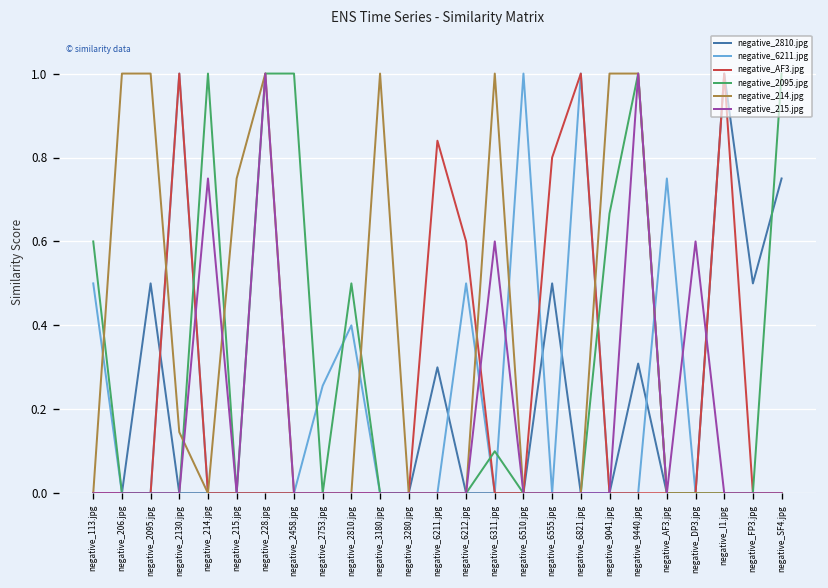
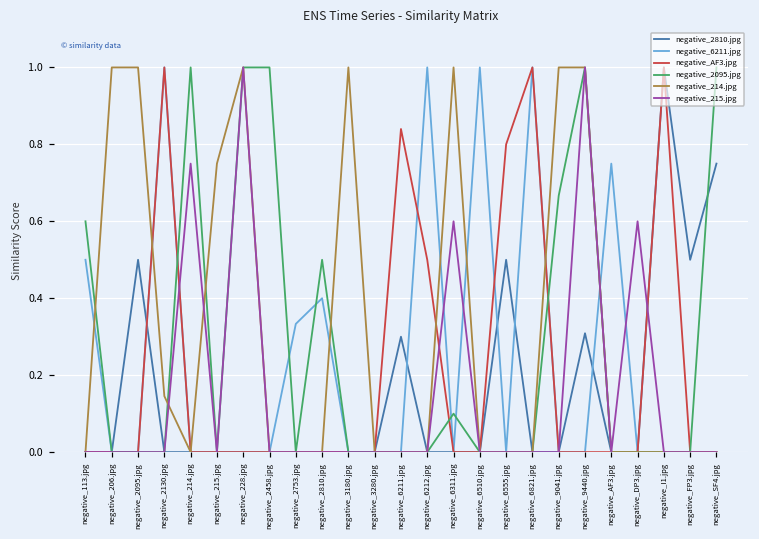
  {
    "negative_2810.jpg": {
      "negative_2095.jpg": 0.50,
      "negative_6211.jpg": 0.30,
      "negative_6555.jpg": 0.50,
      "negative_9440.jpg": 0.31,
      "negative_FP3.jpg": 0.50,
      "negative_SF4.jpg": 0.75
    },
    "negative_6211.jpg": {
      "negative_113.jpg": 0.50,
-     "negative_2753.jpg": 0.26,
+     "negative_2753.jpg": 0.33,
      "negative_2810.jpg": 0.40,
-     "negative_6212.jpg": 0.5,
+     "negative_6212.jpg": 1.0,
      "negative_6510.jpg": 1.00,
      "negative_AF3.jpg": 0.75
    },
    "negative_AF3.jpg": {
      "negative_6211.jpg": 0.84,
-     "negative_6212.jpg": 0.6,
+     "negative_6212.jpg": 0.5,
      "negative_6555.jpg": 0.8
    },
    "negative_2095.jpg": {
      "negative_113.jpg": 0.60,
      "negative_214.jpg": 1.00,
      "negative_2458.jpg": 1.00,
      "negative_2810.jpg": 0.50,
      "negative_6311.jpg": 0.10,
      "negative_9041.jpg": 0.67
    },
    "negative_214.jpg": {
      "negative_206.jpg": 1.00,
      "negative_2095.jpg": 1.00,
      "negative_2130.jpg": 0.15,
      "negative_215.jpg": 0.75,
      "negative_3180.jpg": 1.00,
      "negative_6311.jpg": 1.00,
      "negative_9041.jpg": 1.00
    },
    "negative_215.jpg": {
      "negative_214.jpg": 0.75,
      "negative_6311.jpg": 0.60,
      "negative_DP3.jpg": 0.60
    }
  }
